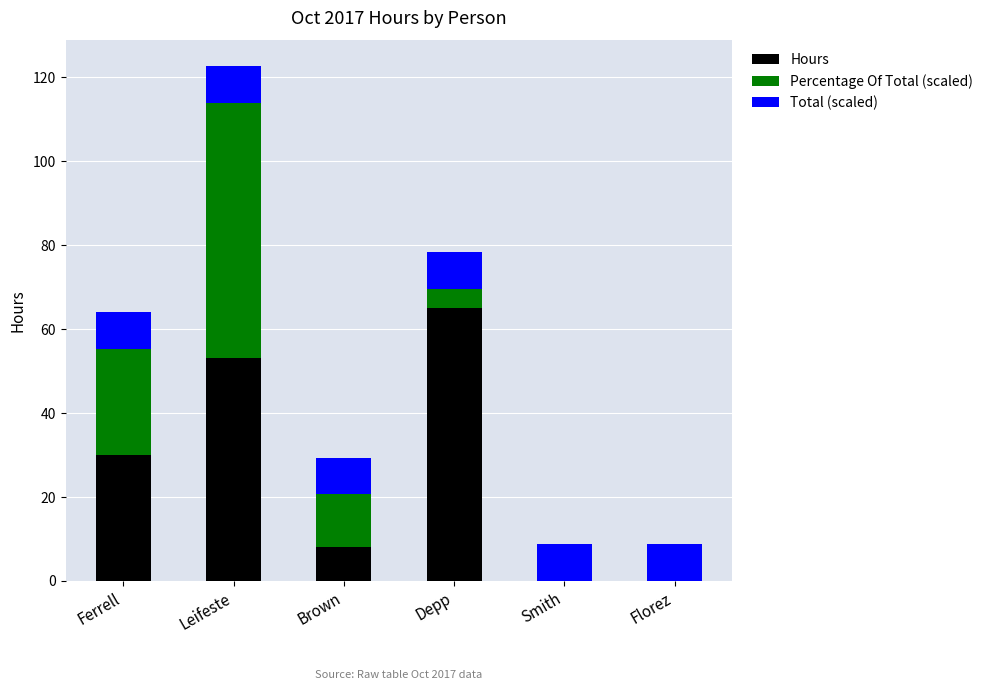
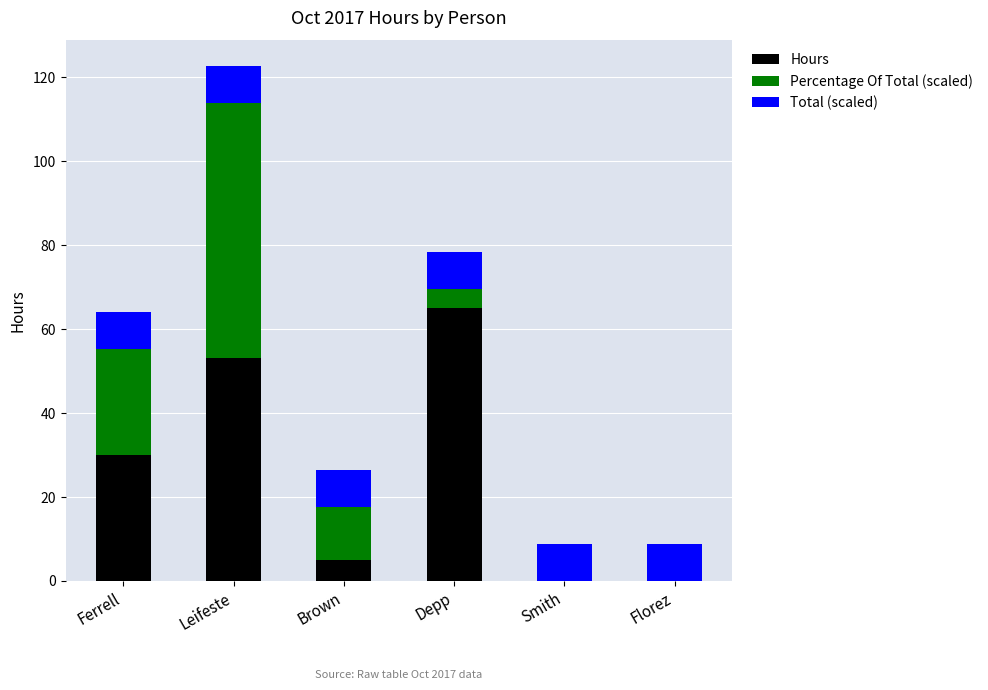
  {
    "Hours": {
      "Ferrell": 30,
      "Leifeste": 53,
-     "Brown": 8,
+     "Brown": 5,
      "Depp": 65,
      "Smith": 0,
      "Florez": 0
    },
    "Percentage Of Total (scaled)": {
      "Ferrell": 25,
      "Leifeste": 61,
      "Brown": 13,
      "Depp": 5,
      "Smith": 0,
      "Florez": 0
    },
    "Total (scaled)": {
      "Ferrell": 9,
      "Leifeste": 9,
      "Brown": 9,
      "Depp": 9,
      "Smith": 9,
      "Florez": 9
    }
  }
